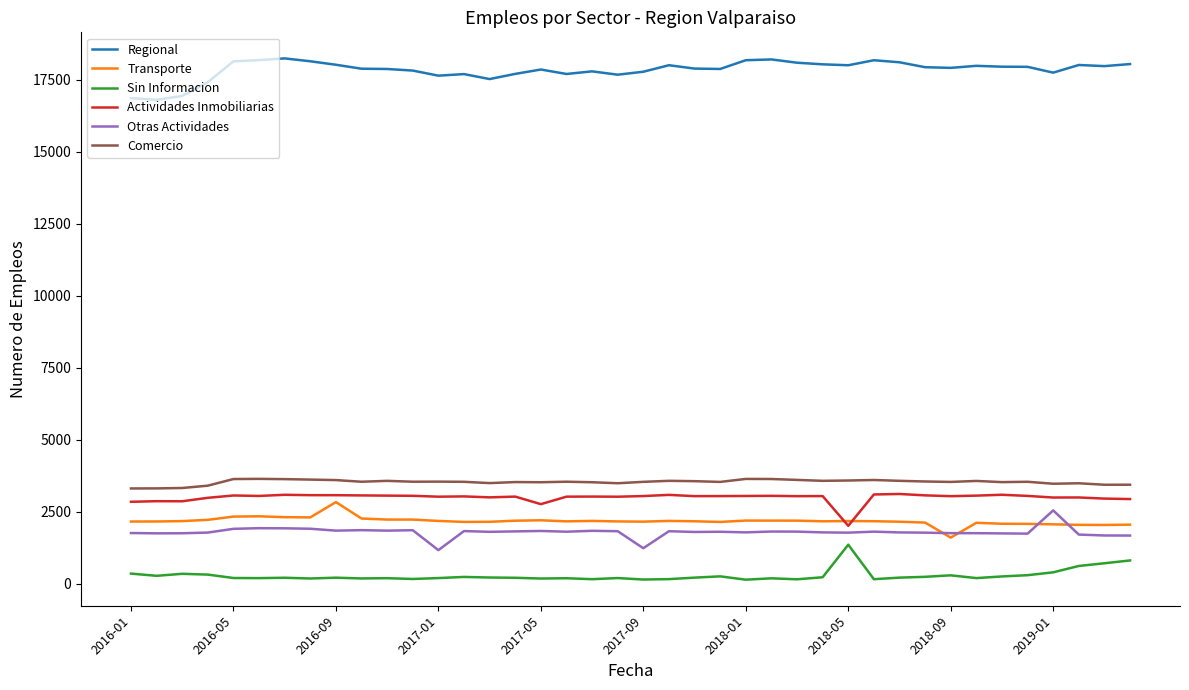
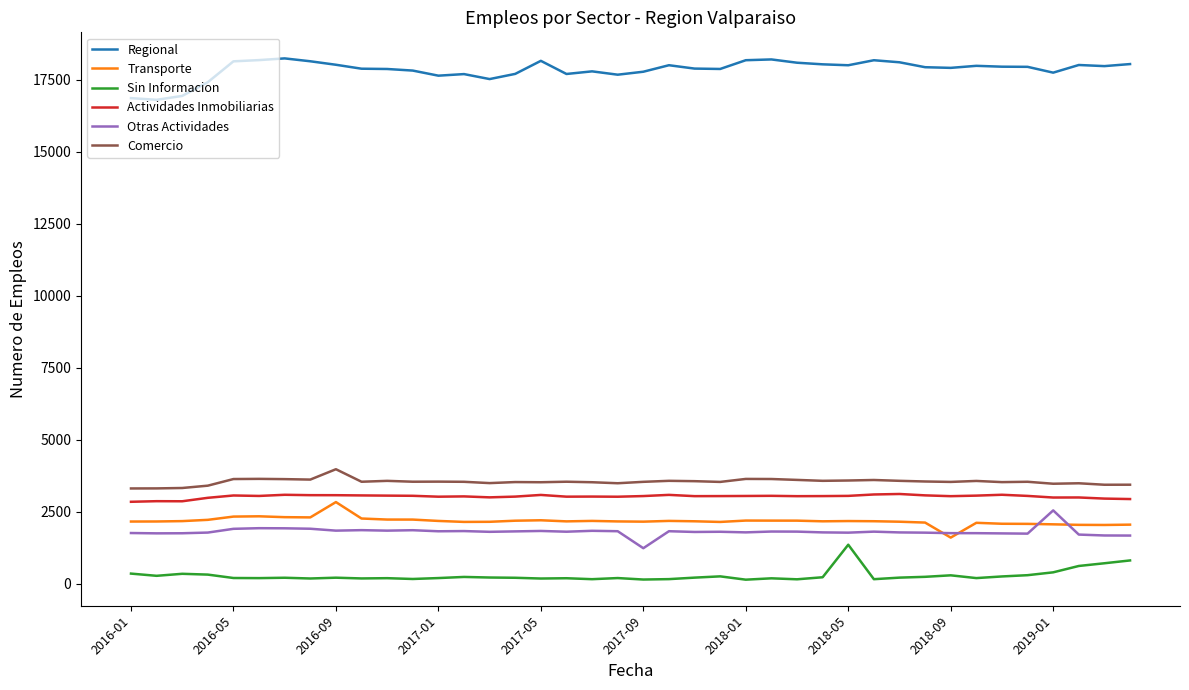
  {
    "Regional": {
      "2016-09": 18000,
      "2017-01": 17600,
-     "2017-05": 17900,
+     "2017-05": 18200,
      "2017-09": 17800,
      "2018-01": 18200,
      "2018-05": 18000,
      "2018-09": 17900,
      "2019-01": 17700
    },
    "Transporte": {
      "2016-01": 2200,
      "2016-05": 2300,
      "2016-09": 2800,
      "2017-01": 2200,
      "2017-05": 2200,
      "2017-09": 2200,
      "2018-01": 2200,
      "2018-05": 2200,
      "2018-09": 1600,
      "2019-01": 2100
    },
    "Sin Informacion": {
      "2016-01": 300,
      "2016-05": 200,
      "2016-09": 200,
      "2017-01": 200,
      "2017-05": 200,
      "2017-09": 100,
      "2018-01": 100,
      "2018-05": 1400,
      "2018-09": 300,
      "2019-01": 400
    },
    "Actividades Inmobiliarias": {
      "2016-01": 2800,
      "2016-05": 3100,
      "2016-09": 3100,
      "2017-01": 3000,
-     "2017-05": 2800,
+     "2017-05": 3100,
      "2017-09": 3000,
      "2018-01": 3000,
-     "2018-05": 2000,
+     "2018-05": 3000,
      "2018-09": 3000,
      "2019-01": 3000
    },
    "Otras Actividades": {
      "2016-01": 1800,
      "2016-05": 1900,
      "2016-09": 1800,
-     "2017-01": 1200,
+     "2017-01": 1800,
      "2017-05": 1800,
      "2017-09": 1200,
      "2018-01": 1800,
      "2018-05": 1800,
      "2018-09": 1800,
      "2019-01": 2500
    },
    "Comercio": {
      "2016-01": 3300,
      "2016-05": 3600,
-     "2016-09": 3600,
+     "2016-09": 4000,
      "2017-01": 3500,
      "2017-05": 3500,
      "2017-09": 3500,
      "2018-01": 3600,
      "2018-05": 3600,
      "2018-09": 3500,
      "2019-01": 3500
    }
  }
